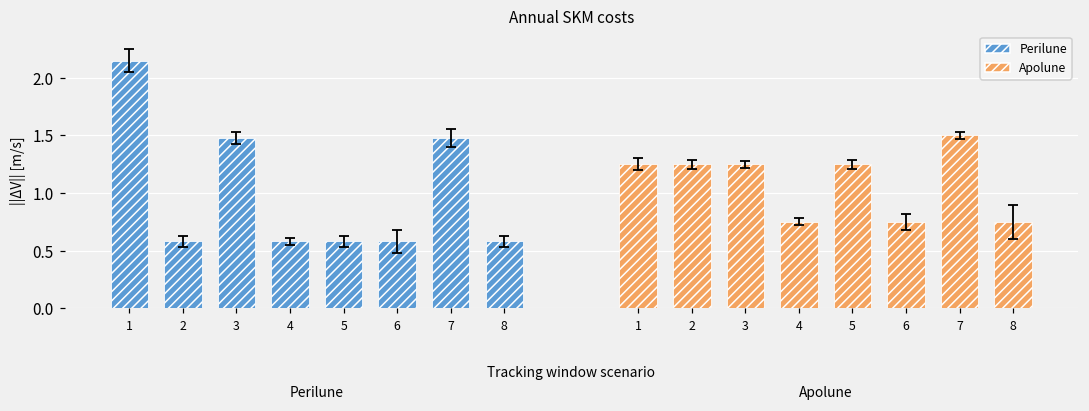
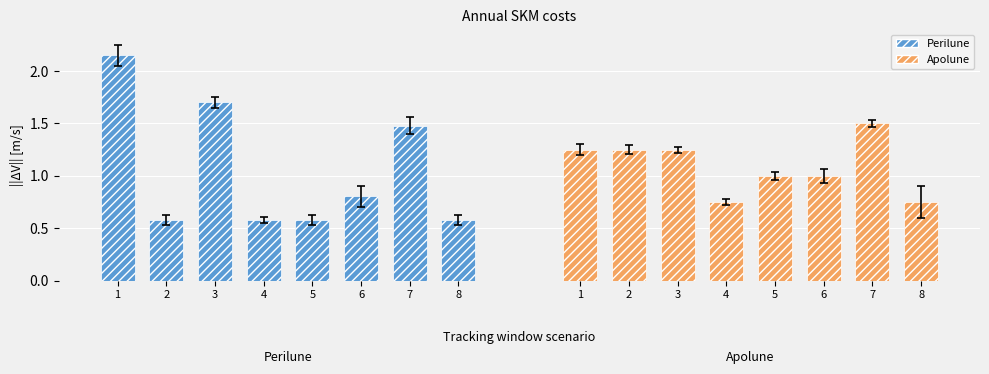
  {
    "Perilune": {
      "1": 2.15,
      "2": 0.58,
-     "3": 1.48,
+     "3": 1.70,
      "4": 0.58,
      "5": 0.58,
-     "6": 0.58,
+     "6": 0.80,
      "7": 1.48,
      "8": 0.58
    },
    "Apolune": {
      "1": 1.25,
      "2": 1.25,
      "3": 1.25,
      "4": 0.75,
-     "5": 1.25,
-     "6": 0.75,
+     "5": 1.00,
+     "6": 1.00,
      "7": 1.50,
      "8": 0.75
    }
  }
